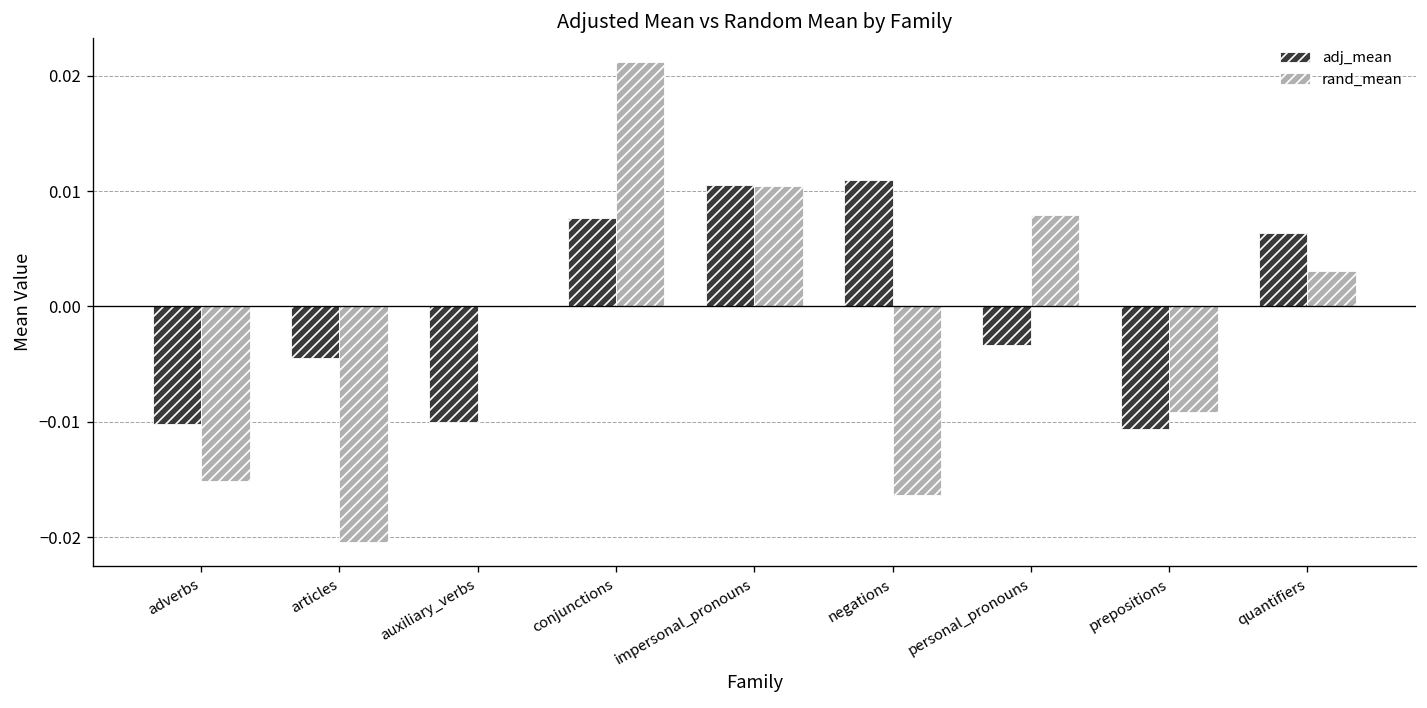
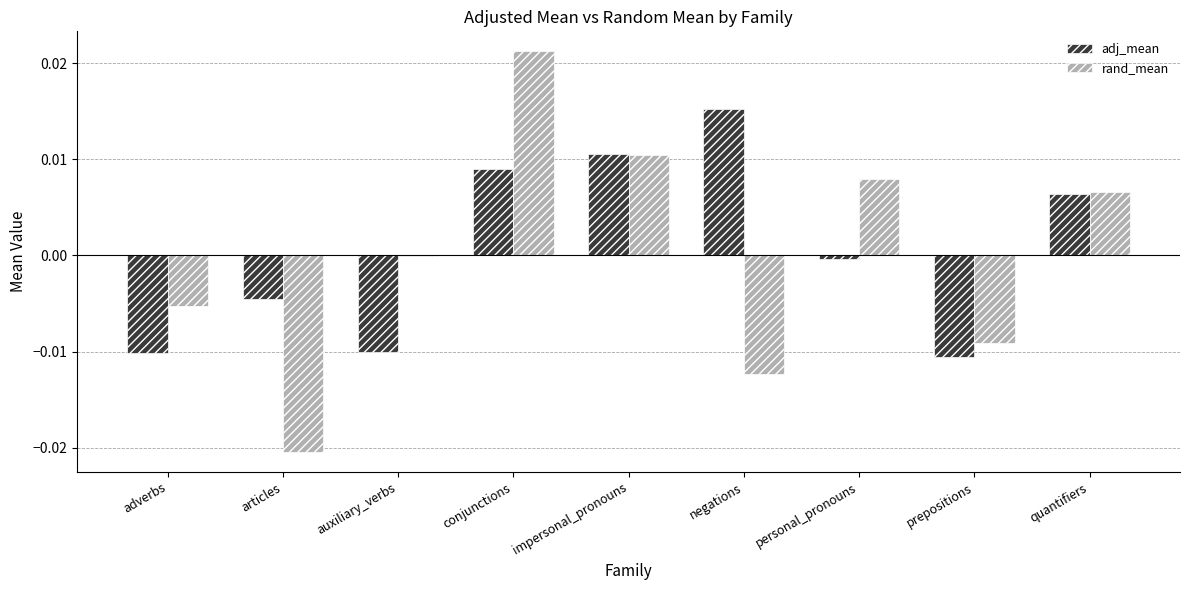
  {
    "adj_mean": {
      "adverbs": -0.010,
      "articles": -0.004,
      "auxiliary_verbs": -0.010,
-     "conjunctions": 0.008,
+     "conjunctions": 0.009,
      "impersonal_pronouns": 0.011,
-     "negations": 0.011,
-     "personal_pronouns": -0.003,
+     "negations": 0.015,
+     "personal_pronouns": 0.000,
      "prepositions": -0.011,
      "quantifiers": 0.006
    },
    "rand_mean": {
-     "adverbs": -0.015,
+     "adverbs": -0.005,
      "articles": -0.020,
      "conjunctions": 0.021,
      "impersonal_pronouns": 0.010,
-     "negations": -0.016,
+     "negations": -0.012,
      "personal_pronouns": 0.008,
      "prepositions": -0.009,
-     "quantifiers": 0.003
+     "quantifiers": 0.007
    }
  }
